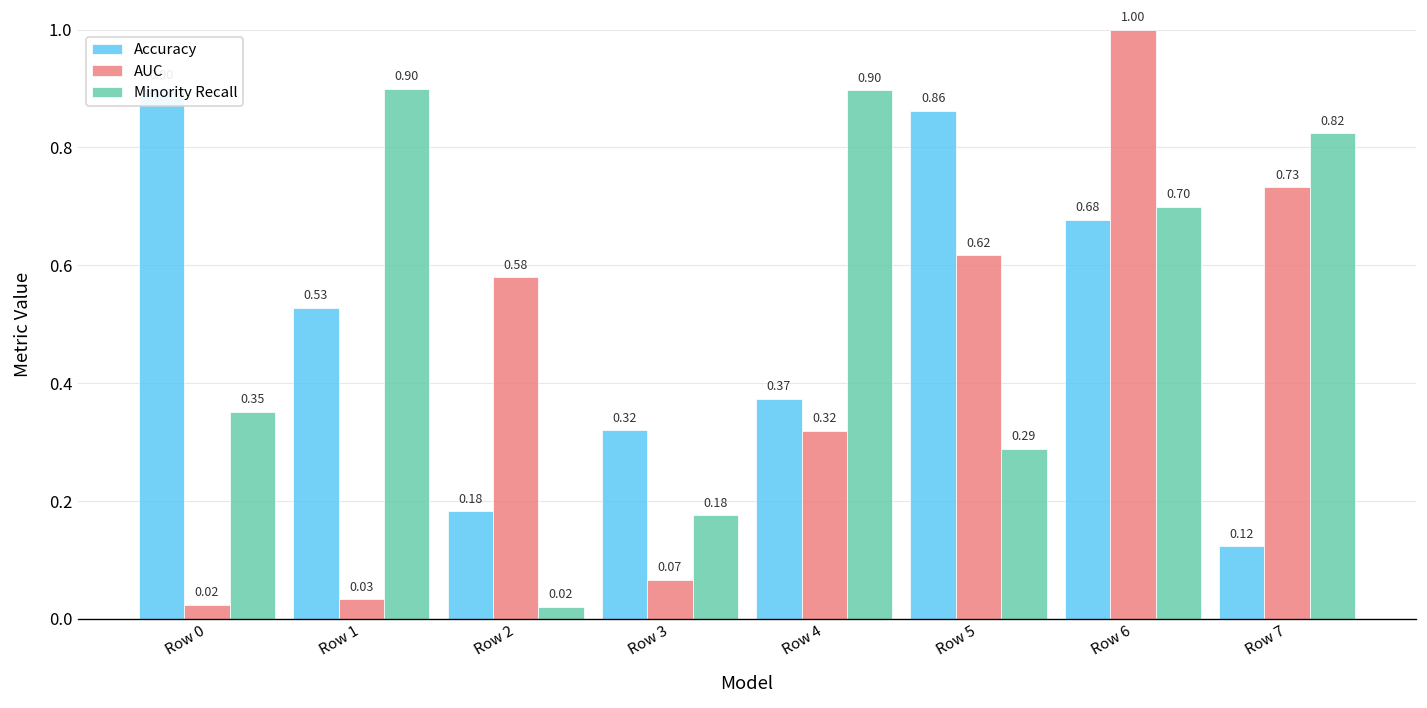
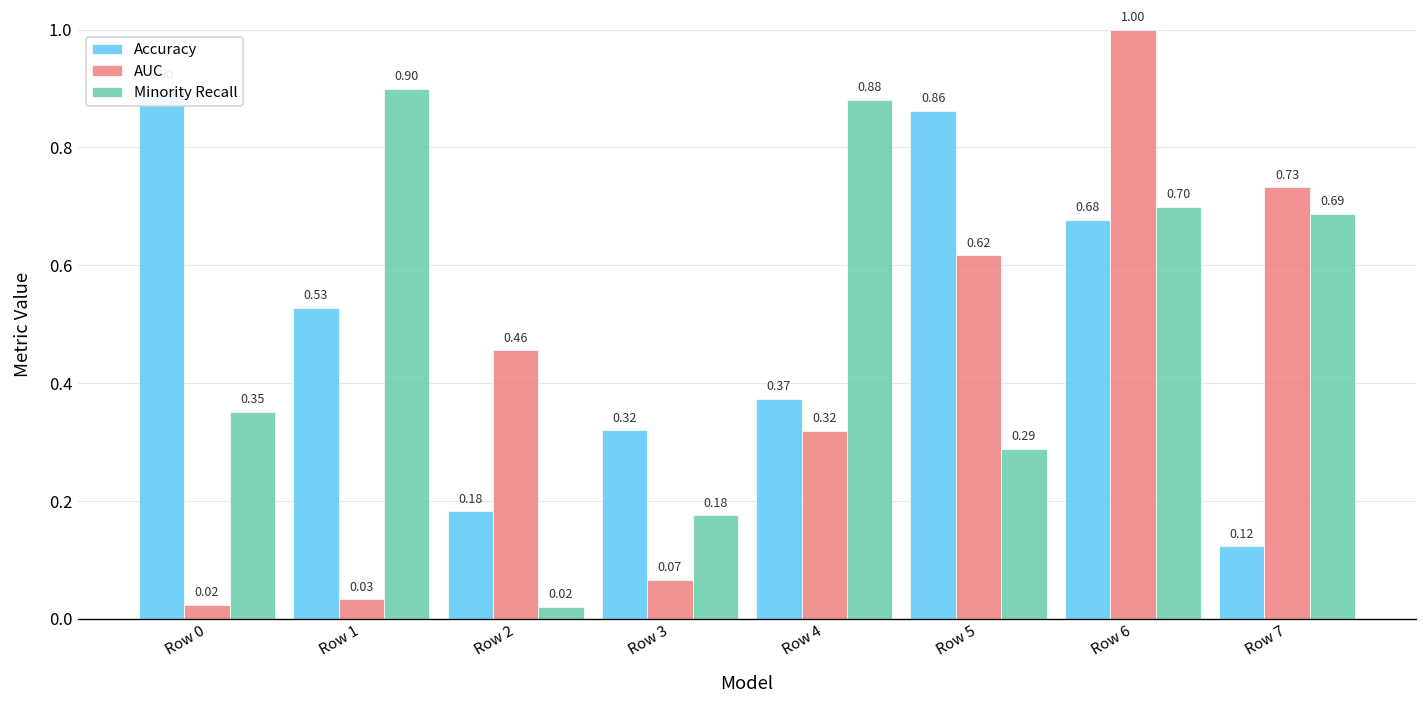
  {
    "Accuracy": {
      "Row 1": 0.53,
      "Row 2": 0.18,
      "Row 3": 0.32,
      "Row 4": 0.37,
      "Row 5": 0.86,
      "Row 6": 0.68,
      "Row 7": 0.12
    },
    "AUC": {
      "Row 0": 0.02,
      "Row 1": 0.03,
-     "Row 2": 0.58,
+     "Row 2": 0.46,
      "Row 3": 0.07,
      "Row 4": 0.32,
      "Row 5": 0.62,
      "Row 6": 1.00,
      "Row 7": 0.73
    },
    "Minority Recall": {
      "Row 0": 0.35,
      "Row 1": 0.90,
      "Row 2": 0.02,
      "Row 3": 0.18,
-     "Row 4": 0.90,
+     "Row 4": 0.88,
      "Row 5": 0.29,
      "Row 6": 0.70,
-     "Row 7": 0.82
+     "Row 7": 0.69
    }
  }
